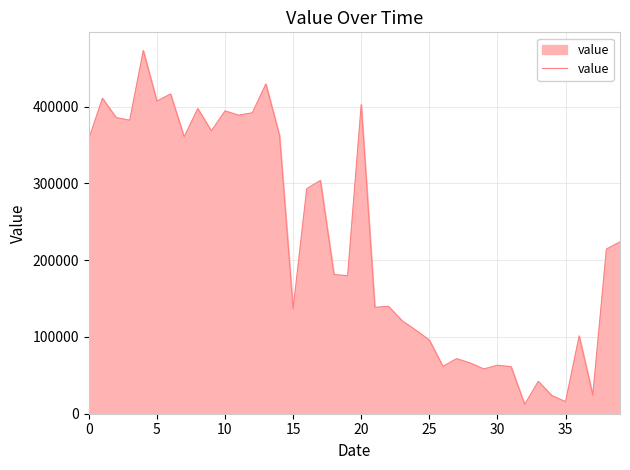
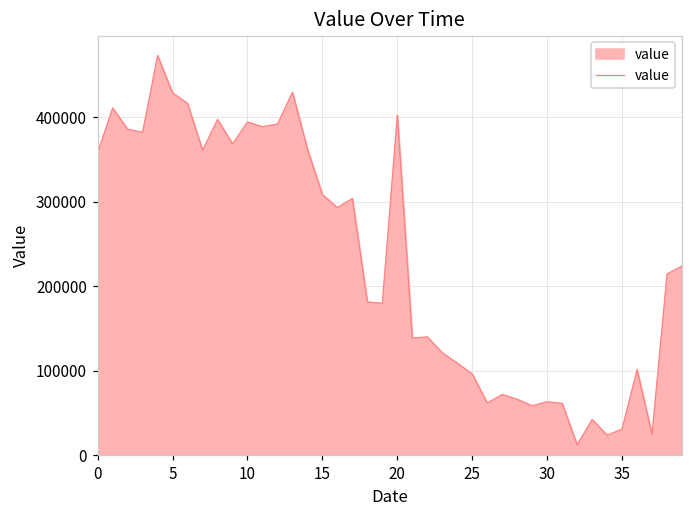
  {
    "0": 360000,
-   "5": 410000,
+   "5": 430000,
    "10": 390000,
-   "15": 140000,
+   "15": 310000,
    "20": 400000,
    "25": 100000,
    "30": 60000,
-   "35": 20000
+   "35": 30000
  }
